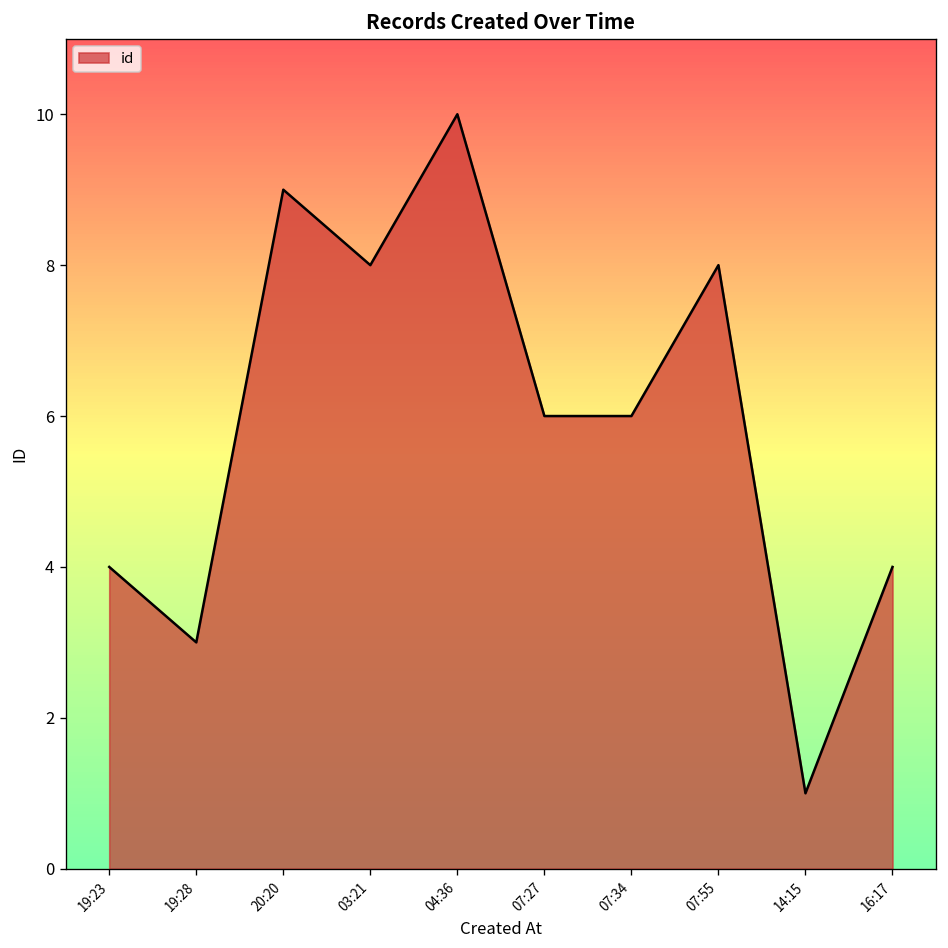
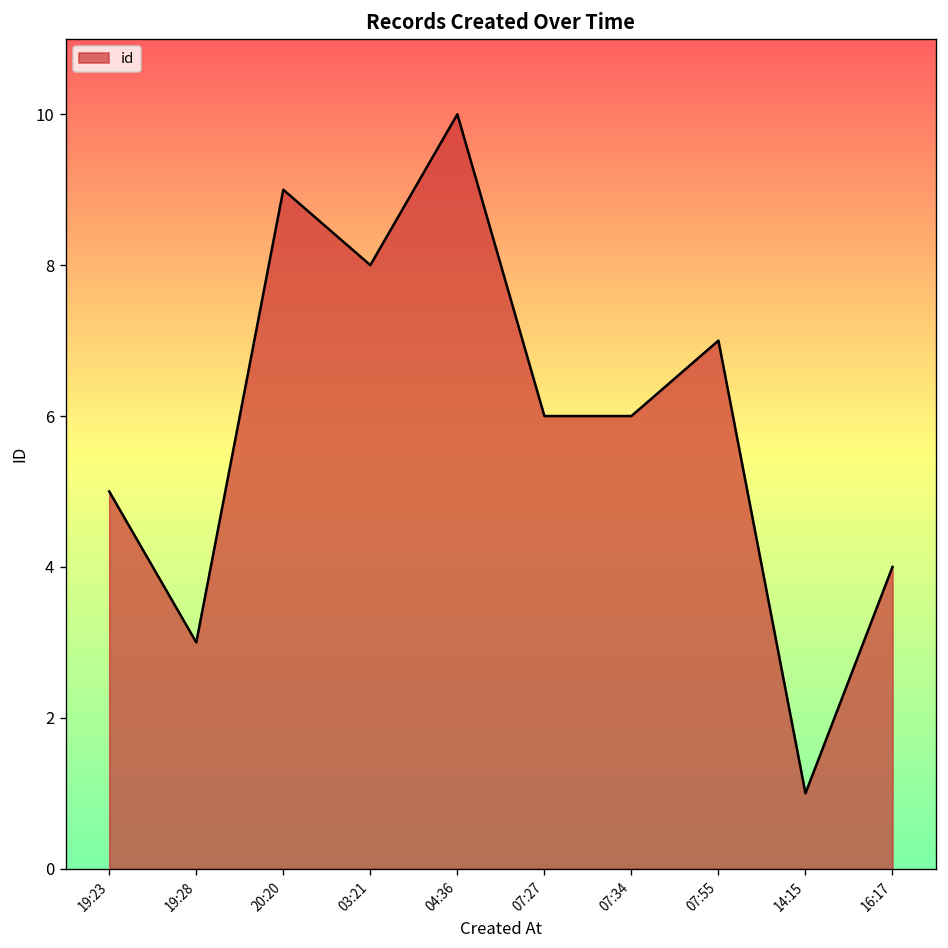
  {
-   "19:23": 4,
+   "19:23": 5,
    "19:28": 3,
    "20:20": 9,
    "03:21": 8,
    "04:36": 10,
    "07:27": 6,
    "07:34": 6,
-   "07:55": 8,
+   "07:55": 7,
    "14:15": 1,
    "16:17": 4
  }
